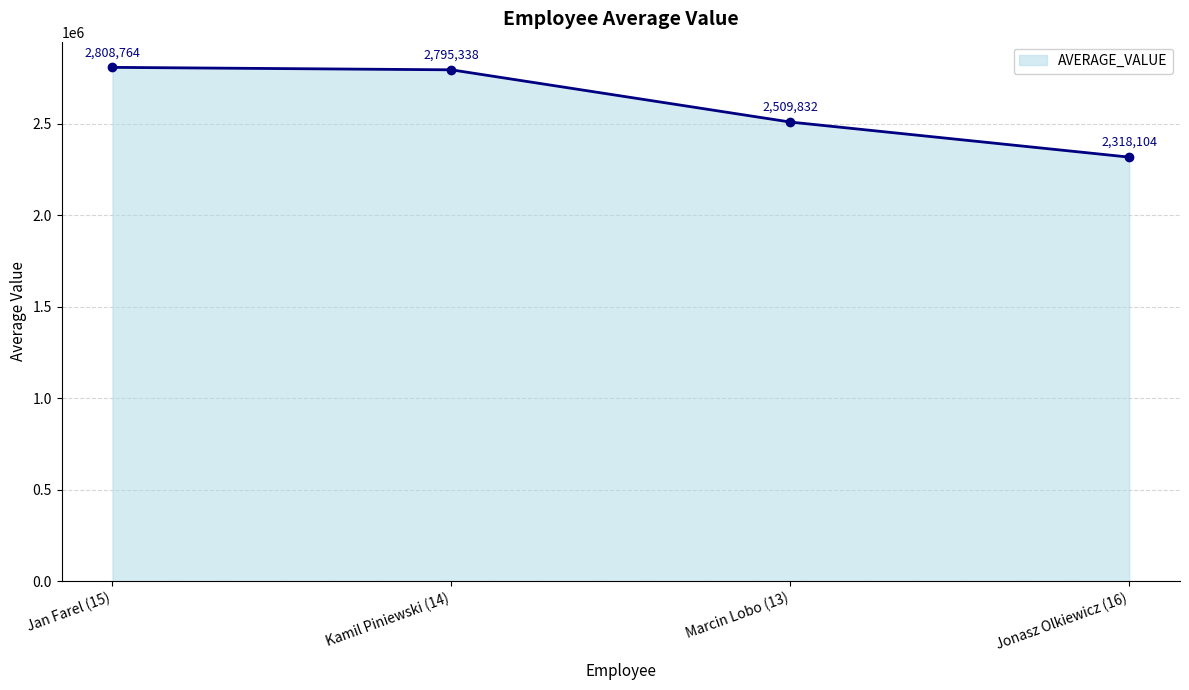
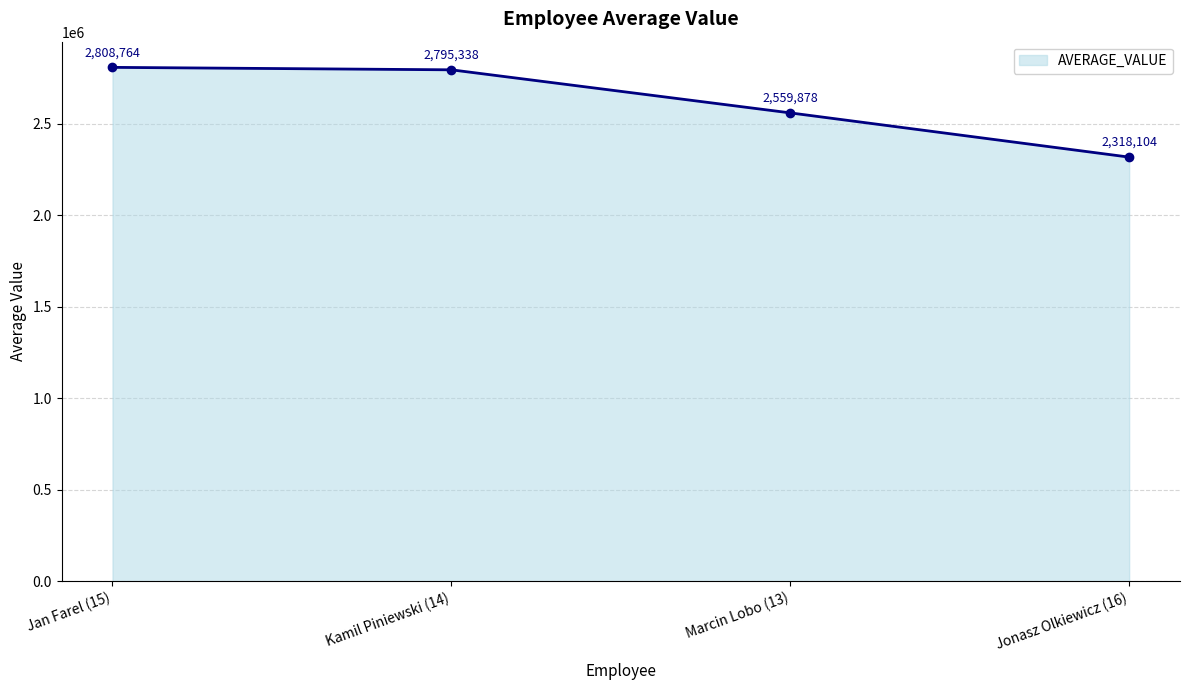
  {
    "Jan Farel (15)": "2,808,764",
    "Kamil Piniewski (14)": "2,795,338",
-   "Marcin Lobo (13)": "2,509,832",
+   "Marcin Lobo (13)": "2,559,878",
    "Jonasz Olkiewicz (16)": "2,318,104"
  }
